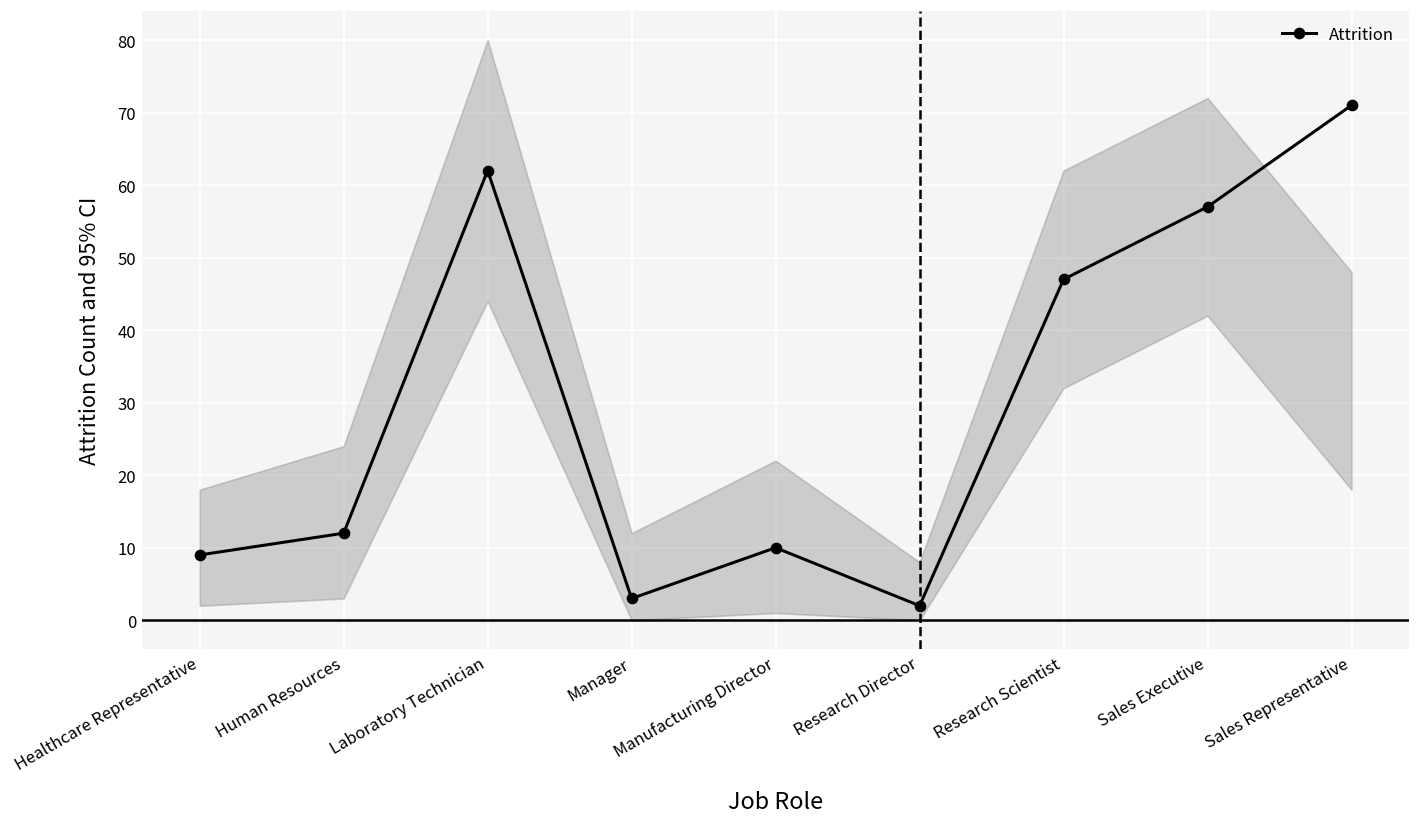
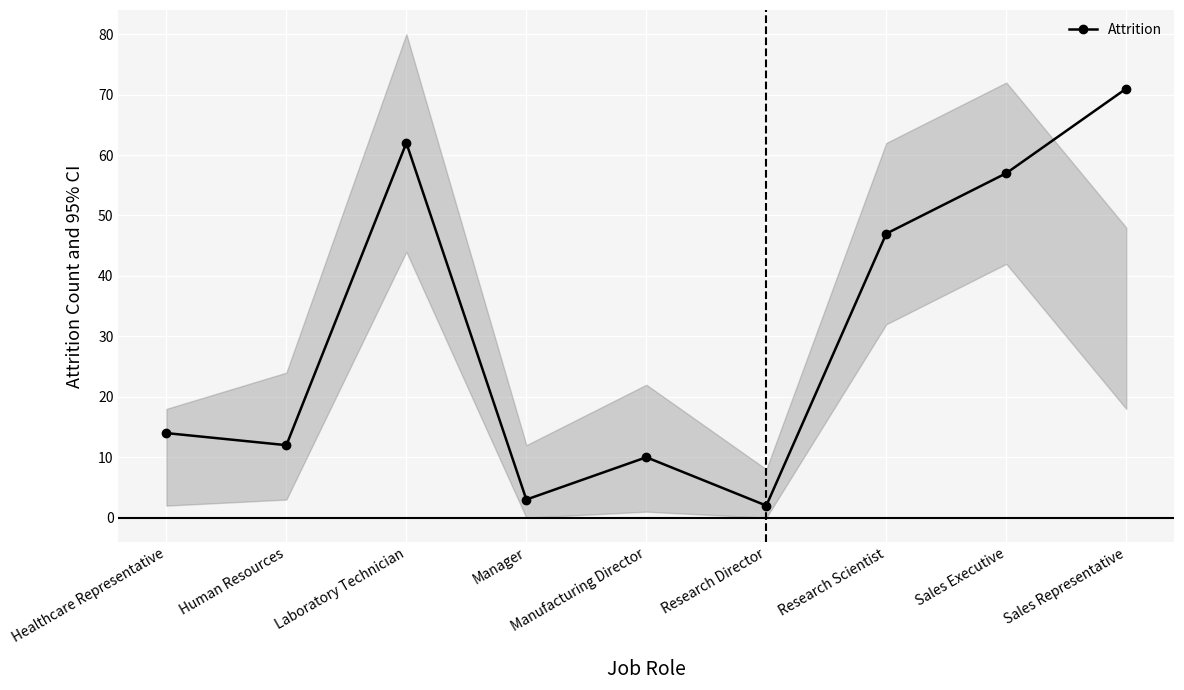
  {
    "Attrition": {
-     "Healthcare Representative": 9,
+     "Healthcare Representative": 14,
      "Human Resources": 12,
      "Laboratory Technician": 62,
      "Manager": 3,
      "Manufacturing Director": 10,
      "Research Director": 2,
      "Research Scientist": 47,
      "Sales Executive": 57,
      "Sales Representative": 71
    }
  }
